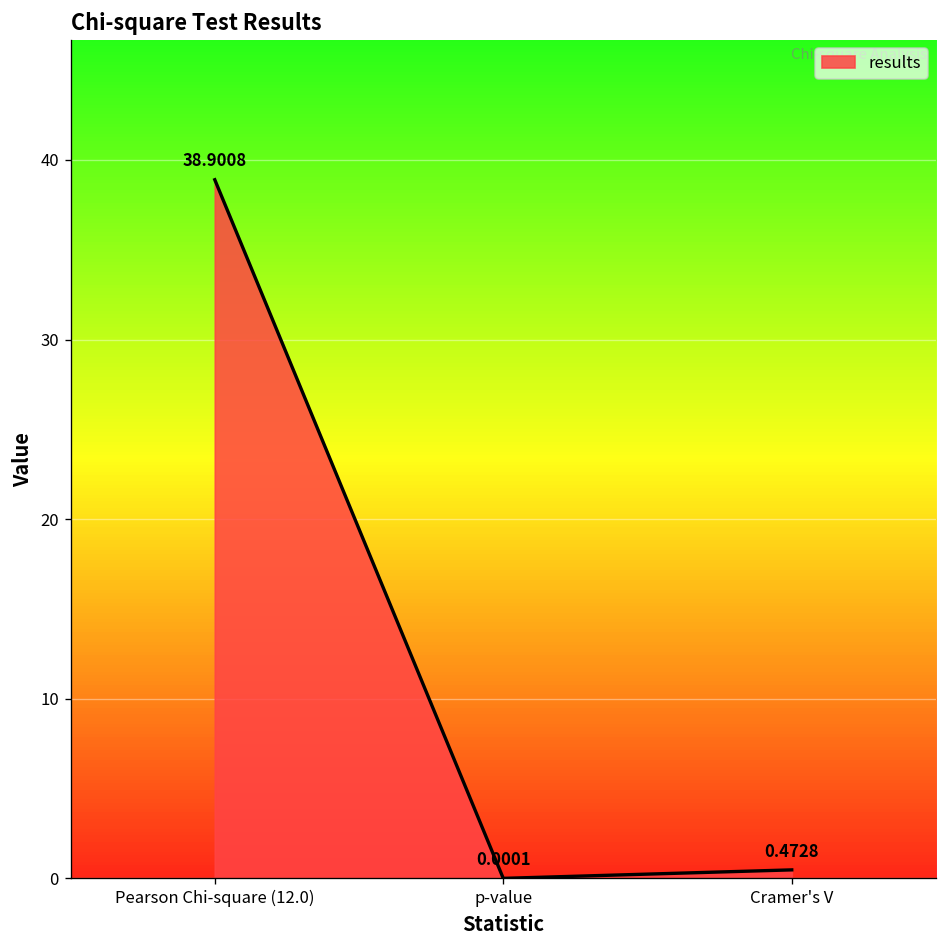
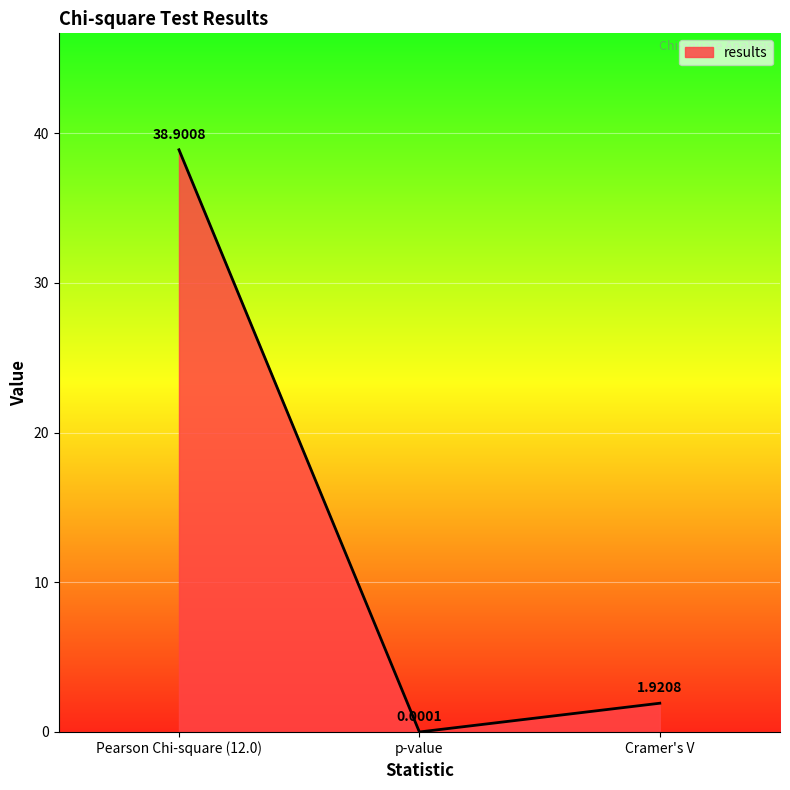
  {
    "Pearson Chi-square (12.0)": 38.9008,
    "p-value": 0.0001,
-   "Cramer's V": 0.4728
+   "Cramer's V": 1.9208
  }
